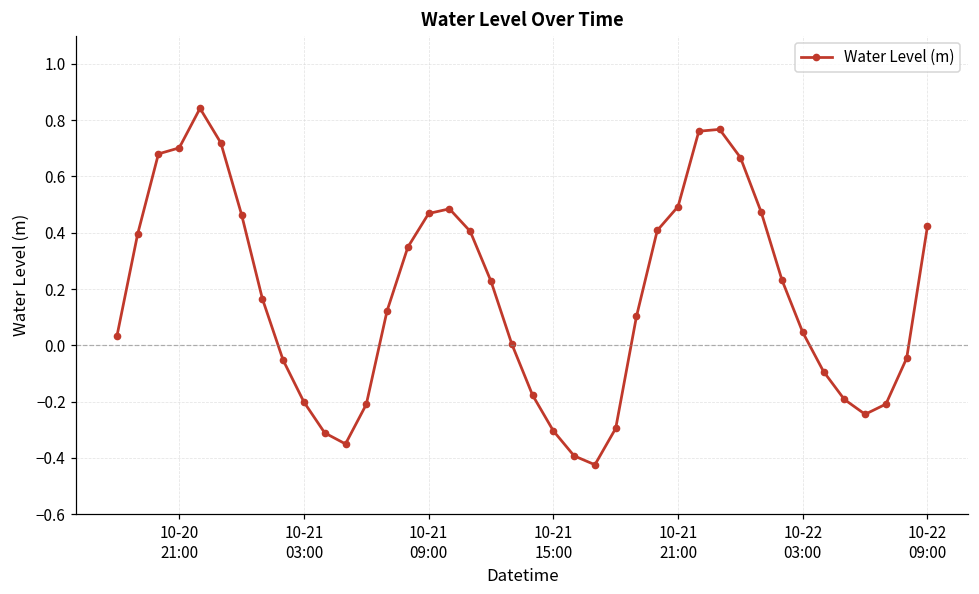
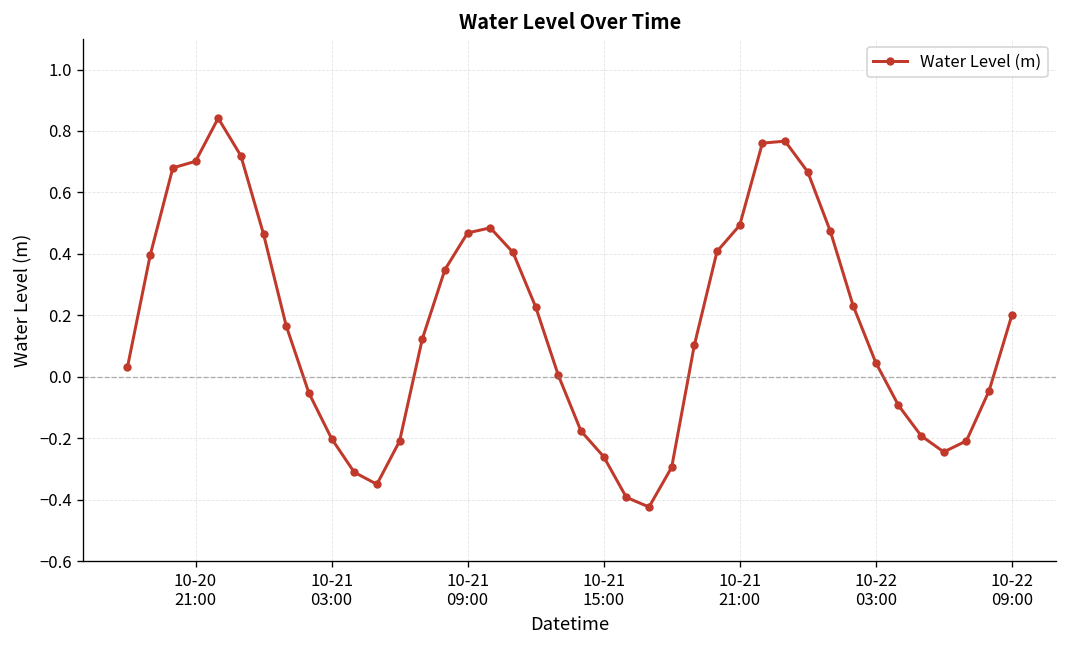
  {
    "10-20 21:00": 0.70,
    "10-21 03:00": -0.20,
    "10-21 09:00": 0.47,
-   "10-21 15:00": -0.30,
+   "10-21 15:00": -0.26,
    "10-21 21:00": 0.49,
    "10-22 03:00": 0.05,
-   "10-22 09:00": 0.42
+   "10-22 09:00": 0.20
  }
